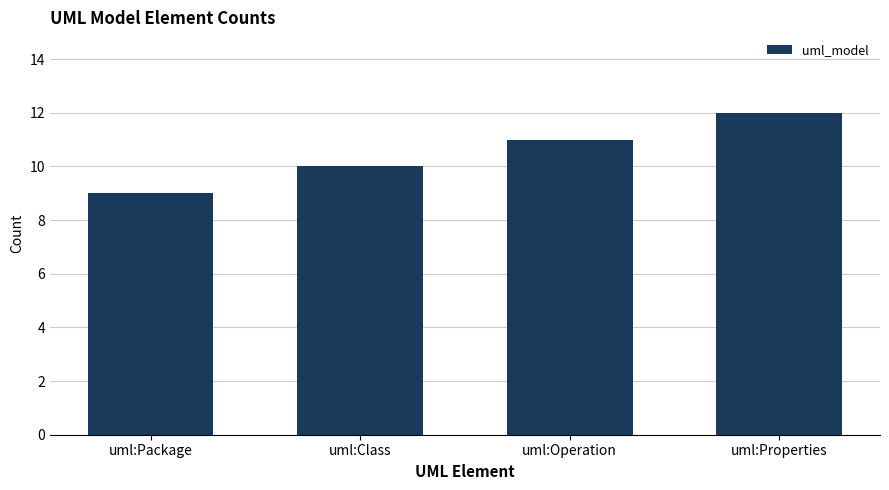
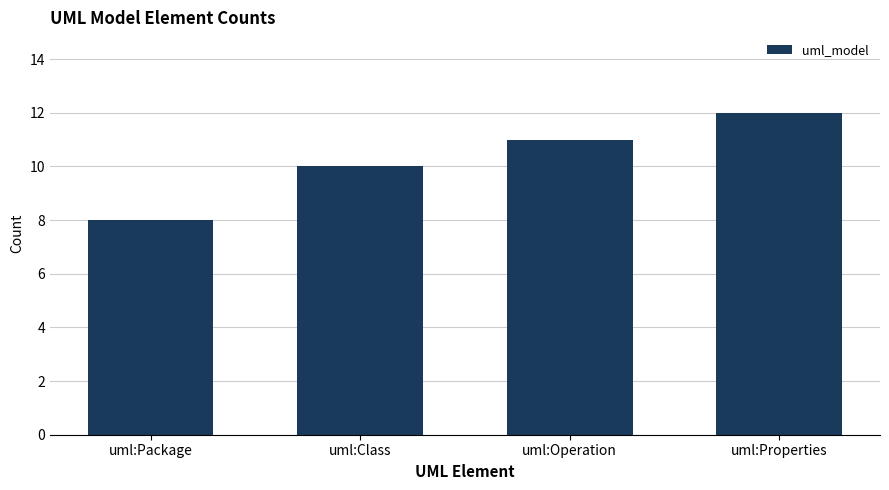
  {
-   "uml:Package": 9,
+   "uml:Package": 8,
    "uml:Class": 10,
    "uml:Operation": 11,
    "uml:Properties": 12
  }
